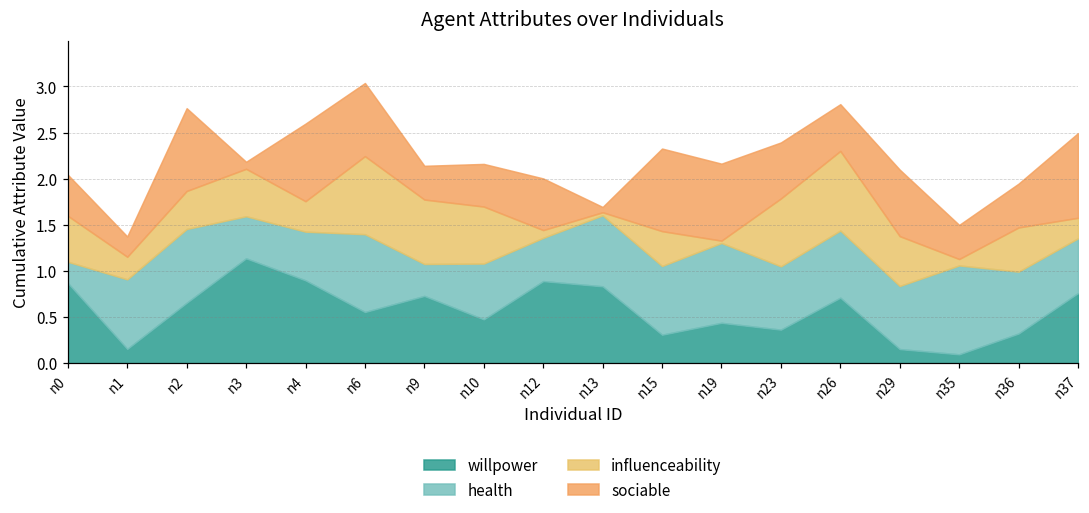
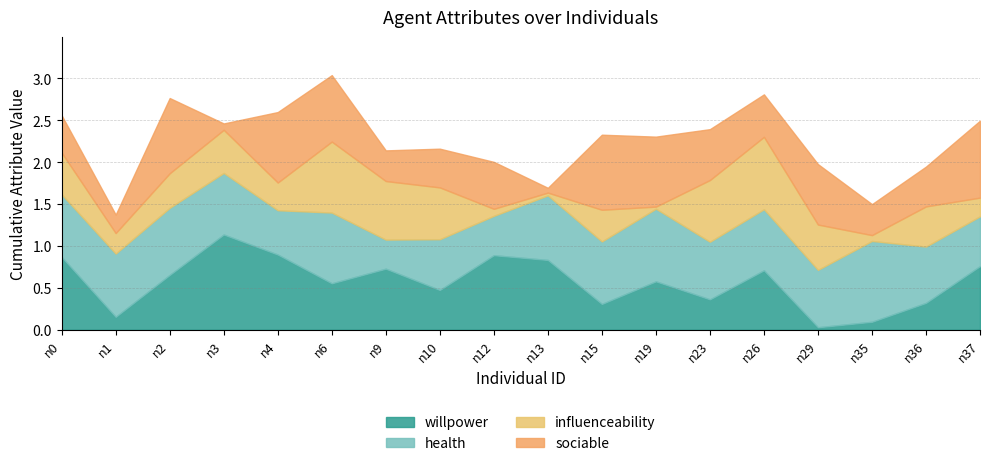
  {
    "willpower": {
      "n0": 0.9,
      "n1": 0.2,
      "n2": 0.7,
      "n3": 1.1,
      "n4": 0.9,
      "n6": 0.6,
      "n9": 0.7,
      "n10": 0.5,
      "n12": 0.9,
      "n13": 0.8,
      "n15": 0.3,
-     "n19": 0.4,
+     "n19": 0.6,
      "n23": 0.4,
      "n26": 0.7,
-     "n29": 0.2,
+     "n29": 0.0,
      "n35": 0.1,
      "n36": 0.3,
      "n37": 0.8
    },
    "health": {
-     "n0": 0.2,
+     "n0": 0.7,
      "n1": 0.8,
      "n2": 0.8,
-     "n3": 0.5,
+     "n3": 0.7,
      "n4": 0.5,
      "n6": 0.8,
      "n9": 0.3,
      "n10": 0.6,
      "n12": 0.5,
      "n13": 0.8,
      "n15": 0.7,
      "n23": 0.7,
      "n26": 0.7,
      "n29": 0.7,
      "n35": 1.0,
      "n36": 0.7,
      "n37": 0.6
    }
  }
